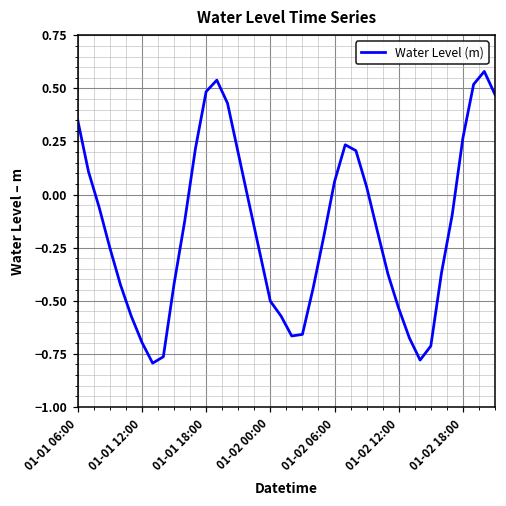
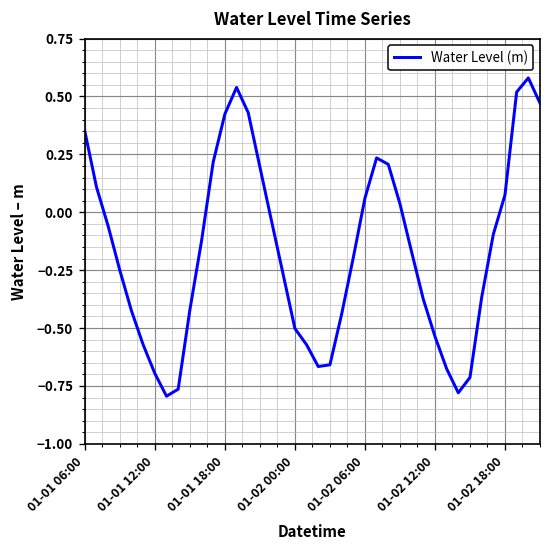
  {
    "01-01 06:00": 0.35,
    "01-01 12:00": -0.70,
-   "01-01 18:00": 0.49,
+   "01-01 18:00": 0.42,
    "01-02 00:00": -0.50,
    "01-02 06:00": 0.06,
    "01-02 12:00": -0.54,
-   "01-02 18:00": 0.27
+   "01-02 18:00": 0.08
  }
